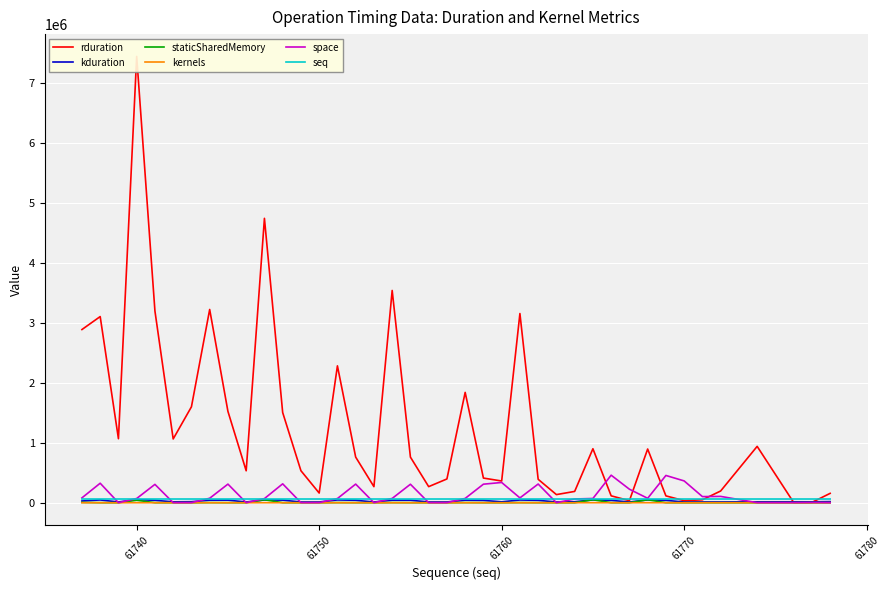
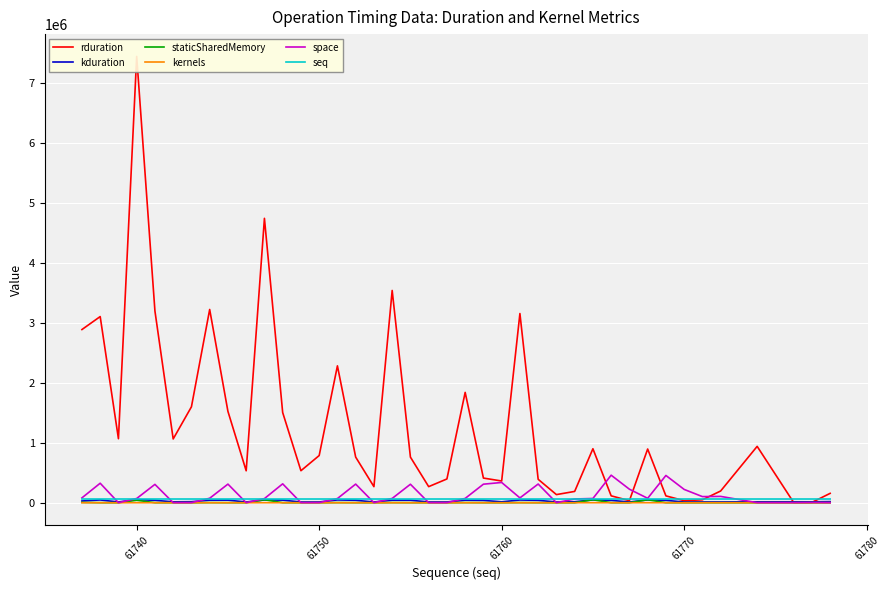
  {
    "rduration": {
-     "61750": 200000
+     "61750": 800000
    },
    "space": {
-     "61770": 400000
+     "61770": 200000
    },
    "seq": {
      "61750": 100000,
      "61760": 100000
    }
  }
